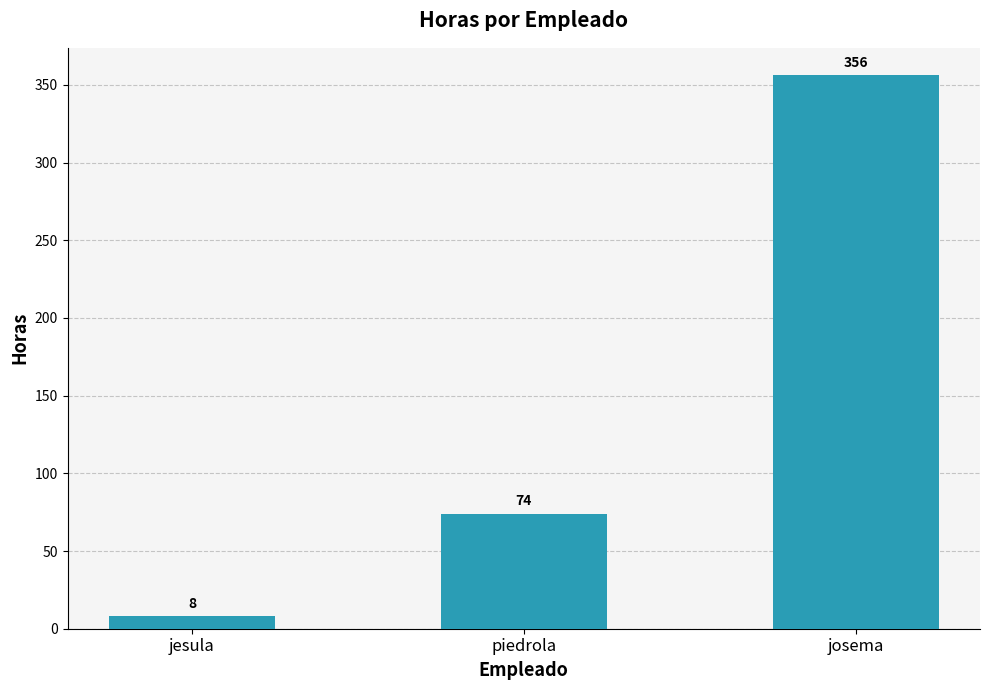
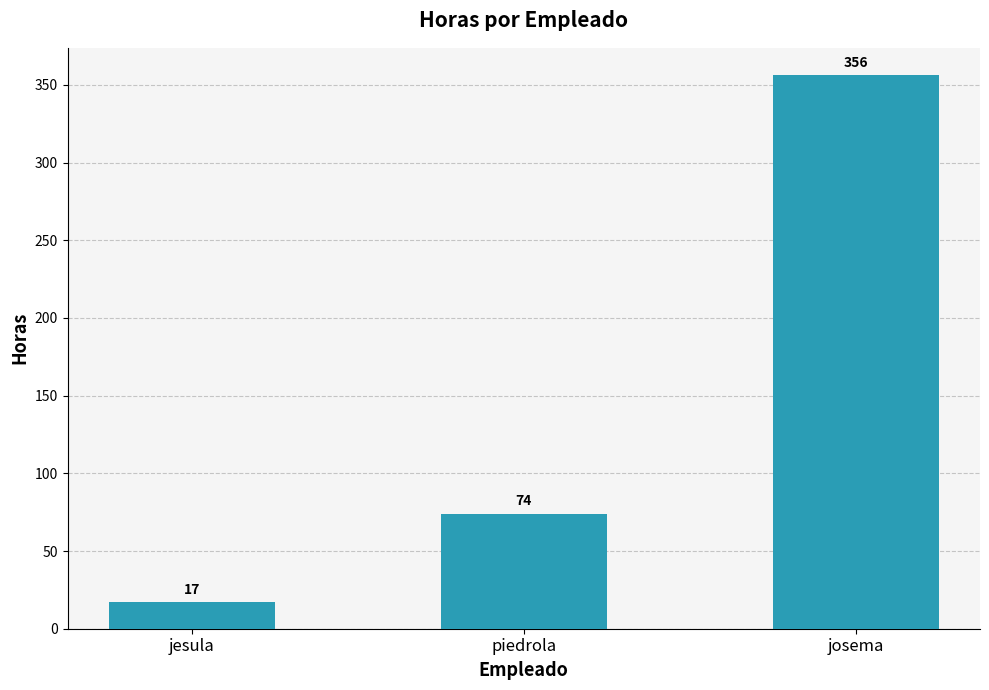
  {
-   "jesula": 8,
+   "jesula": 17,
    "piedrola": 74,
    "josema": 356
  }
